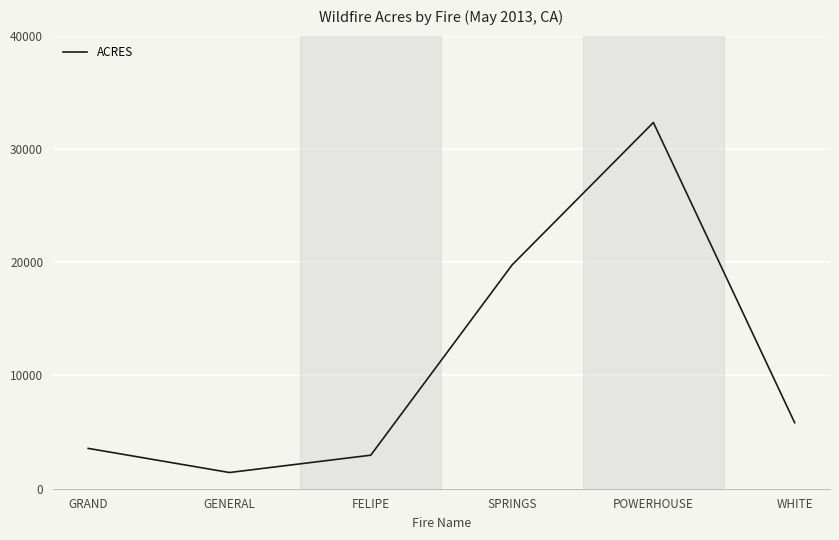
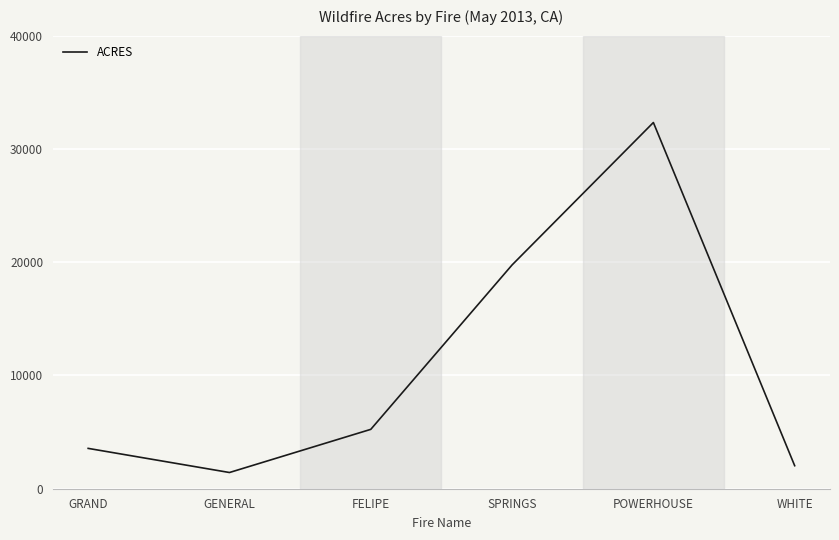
  {
    "GRAND": 3600,
    "GENERAL": 1400,
-   "FELIPE": 3000,
+   "FELIPE": 5200,
    "SPRINGS": 19800,
    "POWERHOUSE": 32300,
-   "WHITE": 5800
+   "WHITE": 2000
  }
